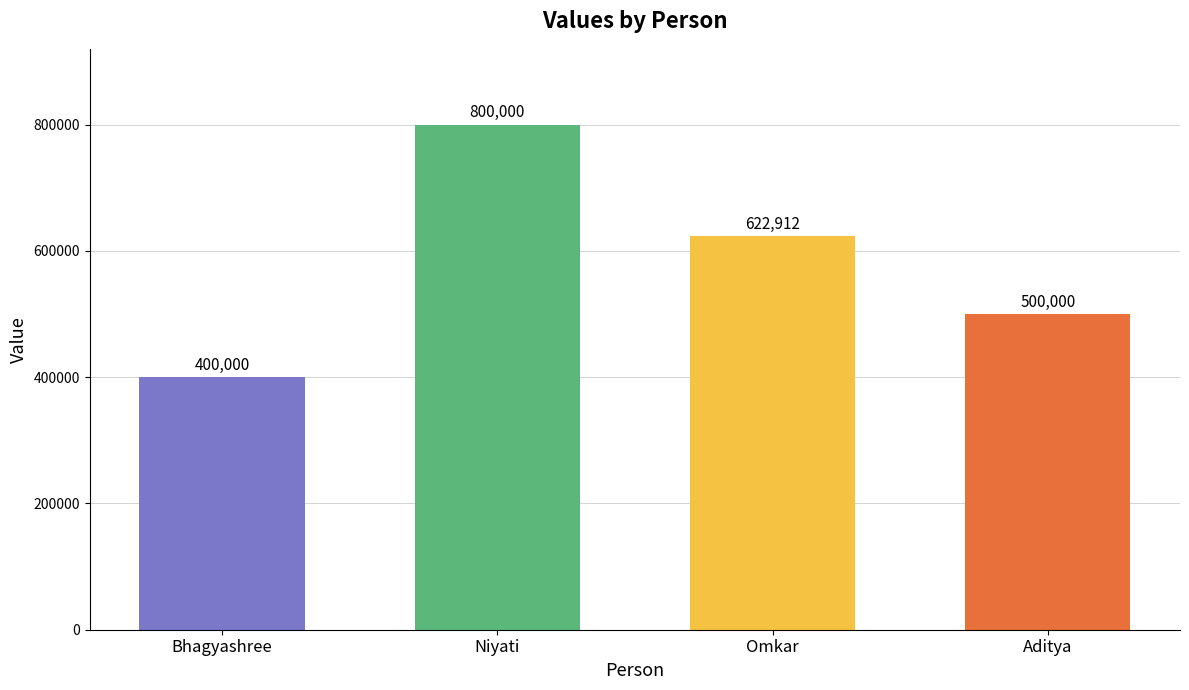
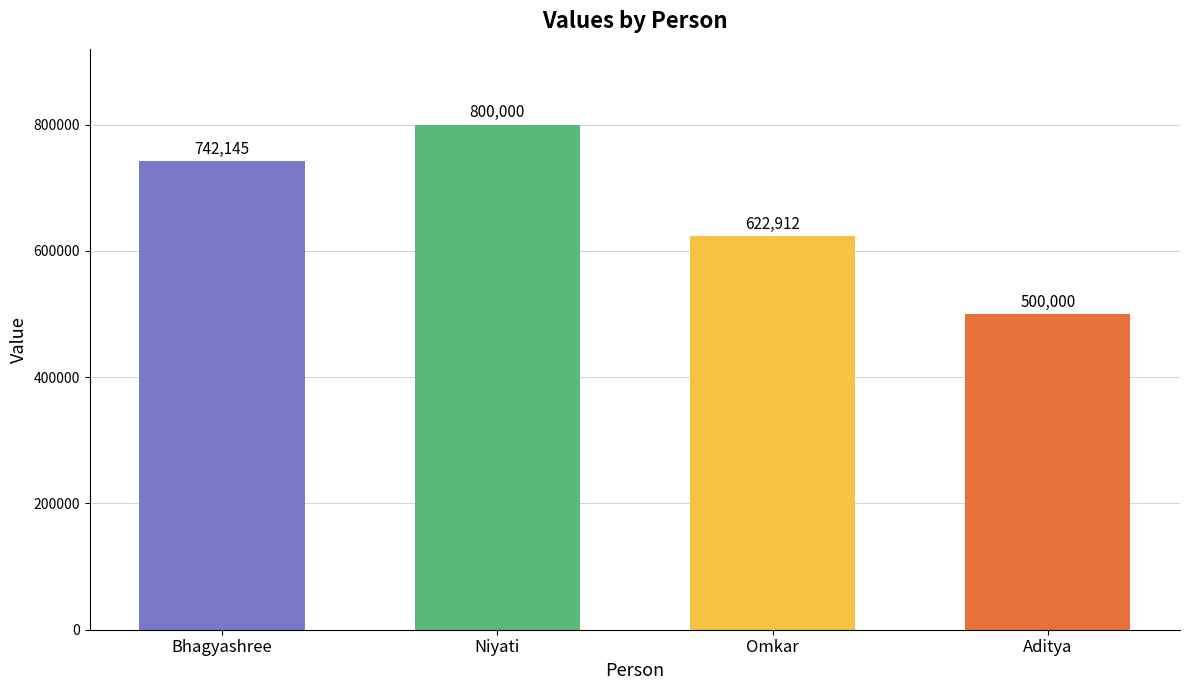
  {
-   "Bhagyashree": "400,000",
+   "Bhagyashree": "742,145",
    "Niyati": "800,000",
    "Omkar": "622,912",
    "Aditya": "500,000"
  }
